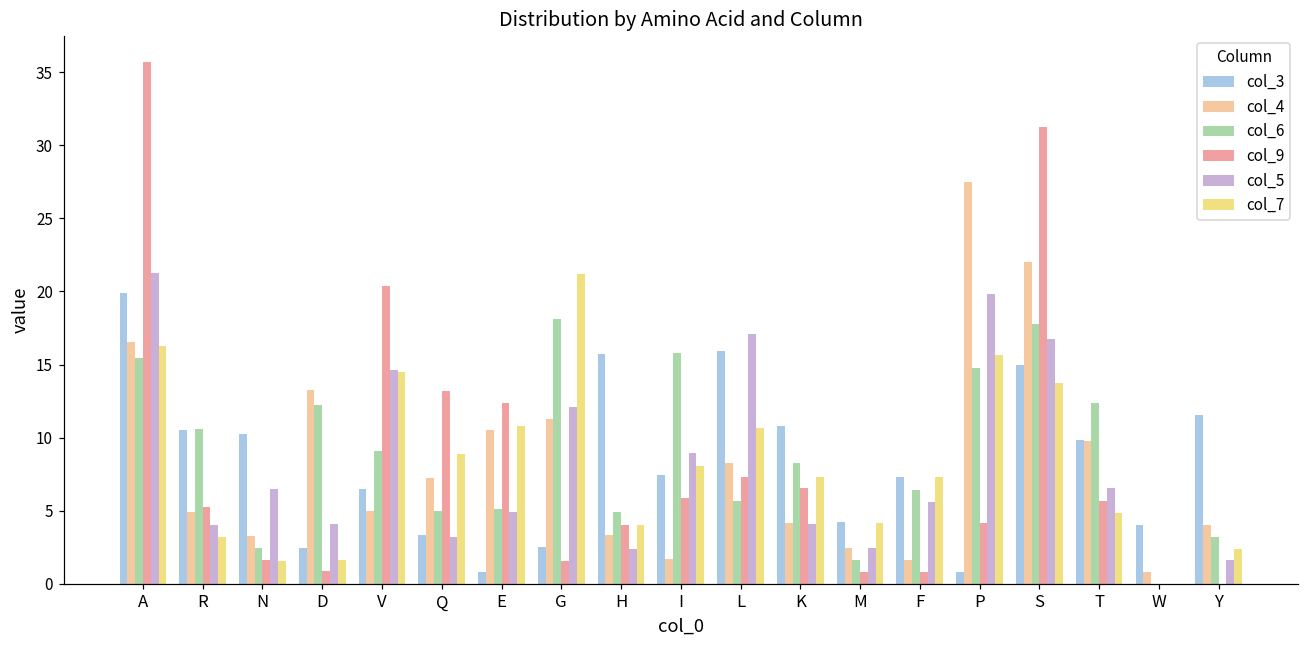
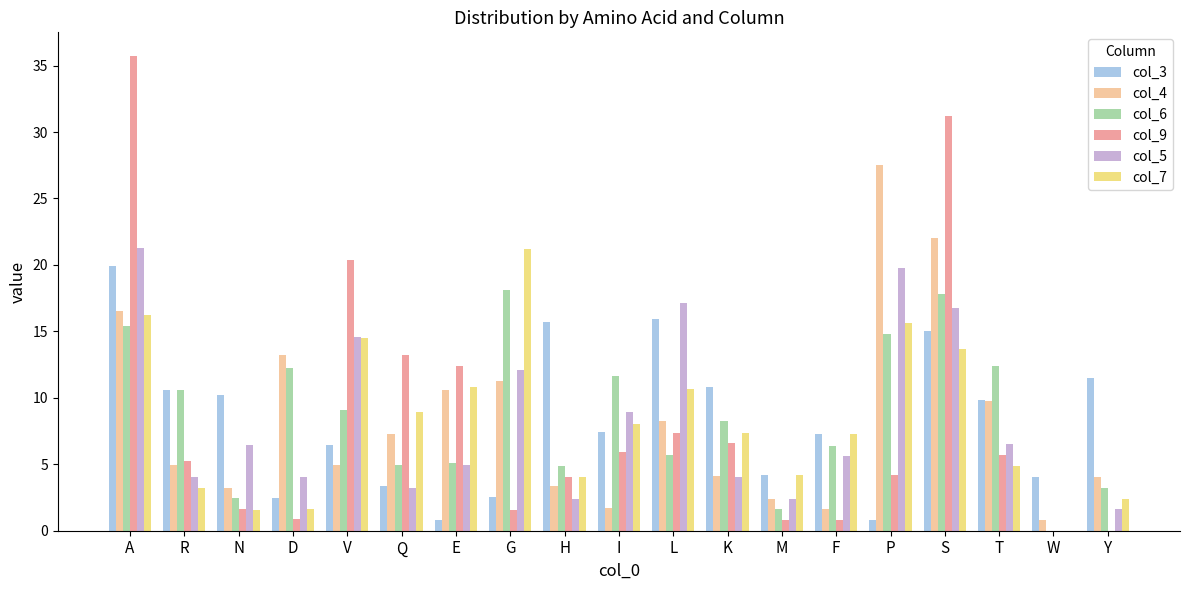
  {
    "col_6": {
      "A": 15.4,
      "R": 10.6,
      "N": 2.4,
      "D": 12.3,
      "V": 9.1,
      "Q": 5.0,
      "E": 5.1,
      "G": 18.1,
      "H": 4.9,
-     "I": 15.8,
+     "I": 11.6,
      "L": 5.7,
      "K": 8.2,
      "M": 1.6,
      "F": 6.4,
      "P": 14.8,
      "S": 17.8,
      "T": 12.4,
      "W": 0.0,
      "Y": 3.2
    }
  }
